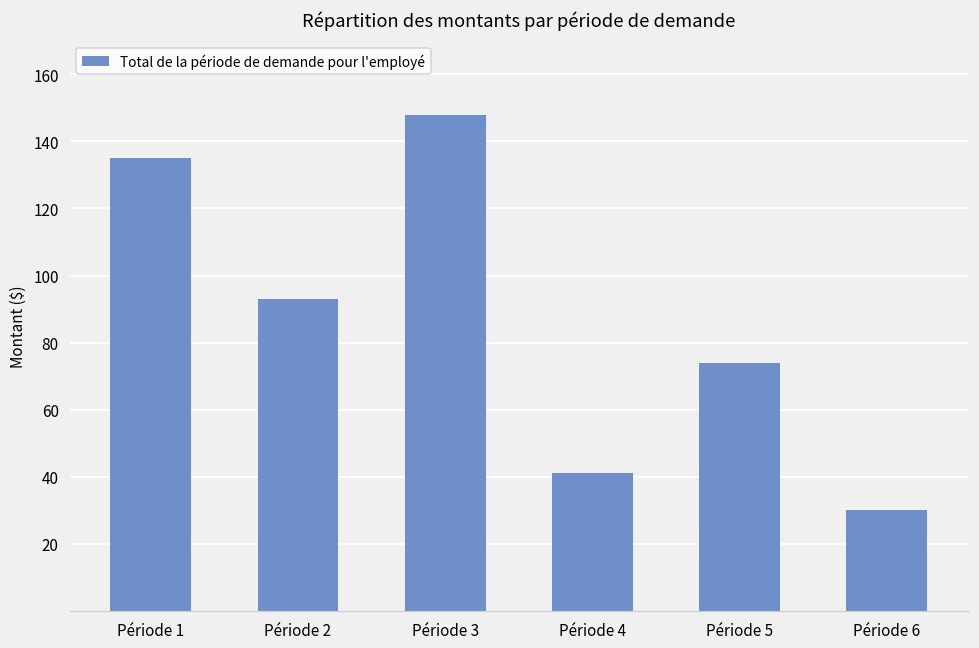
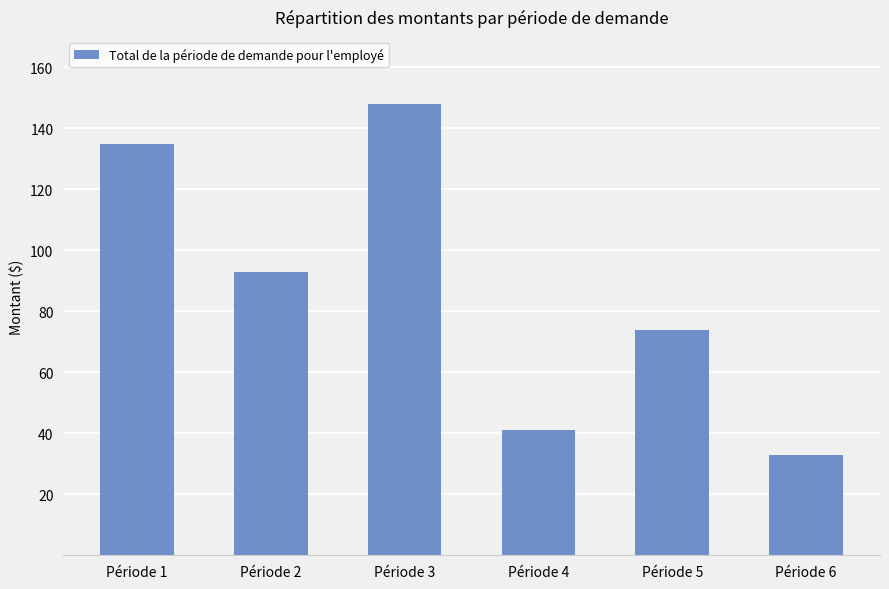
  {
    "Période 1": 135,
    "Période 2": 93,
    "Période 3": 148,
    "Période 4": 41,
    "Période 5": 74,
-   "Période 6": 30
+   "Période 6": 33
  }
